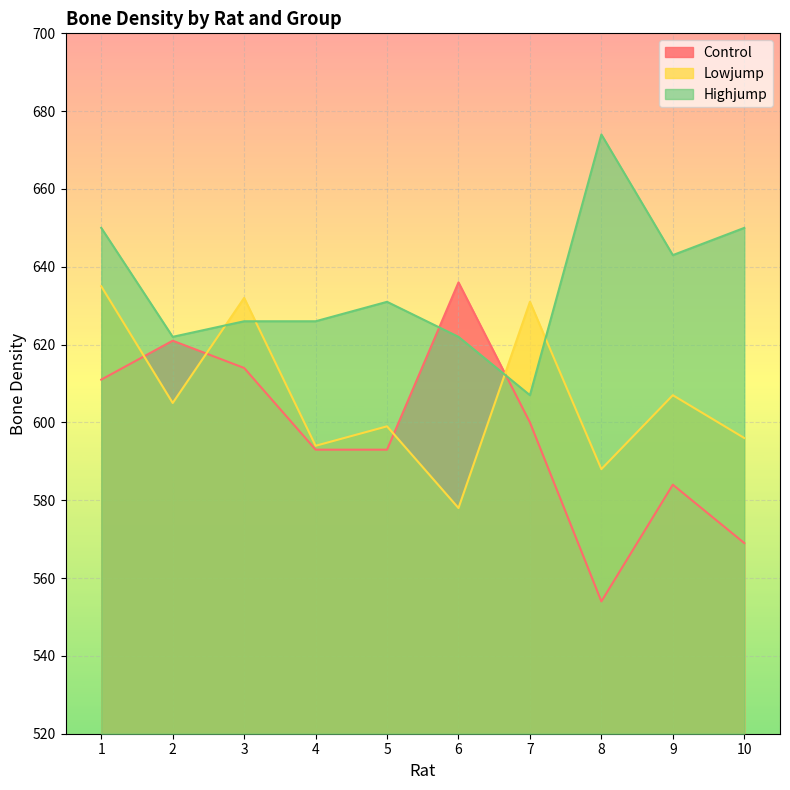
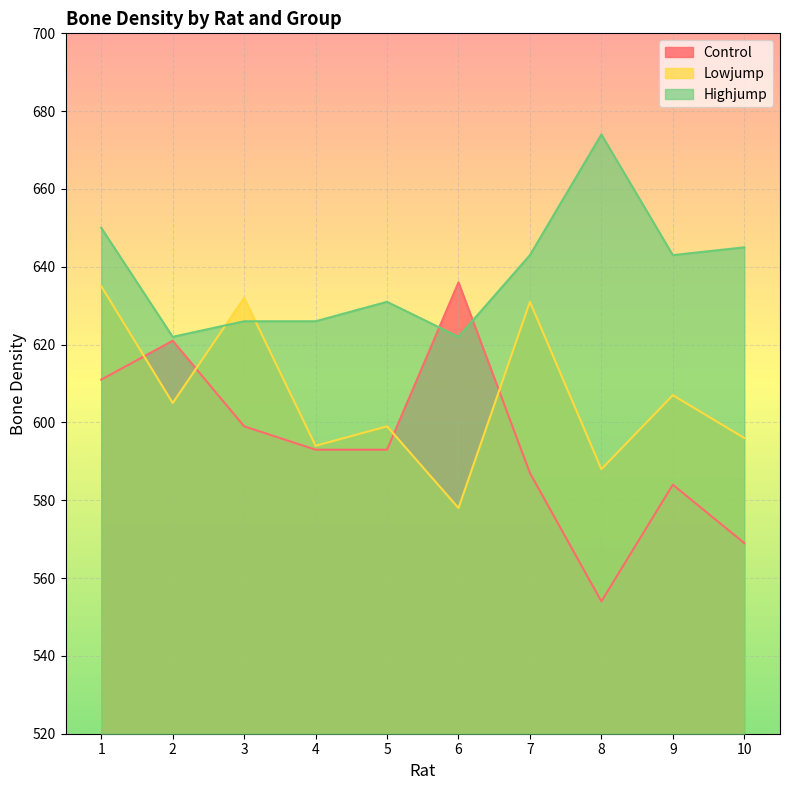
  {
    "Control": {
      "1": 611,
      "2": 621,
-     "3": 614,
+     "3": 599,
      "4": 593,
      "5": 593,
      "6": 636,
-     "7": 600,
+     "7": 587,
      "8": 554,
      "9": 584,
      "10": 569
    },
    "Lowjump": {
      "1": 635,
      "2": 605,
      "3": 632,
      "4": 594,
      "5": 599,
      "6": 578,
      "7": 631,
      "8": 588,
      "9": 607,
      "10": 596
    },
    "Highjump": {
      "1": 650,
      "2": 622,
      "3": 626,
      "4": 626,
      "5": 631,
      "6": 622,
-     "7": 607,
+     "7": 643,
      "8": 674,
      "9": 643,
-     "10": 650
+     "10": 645
    }
  }
